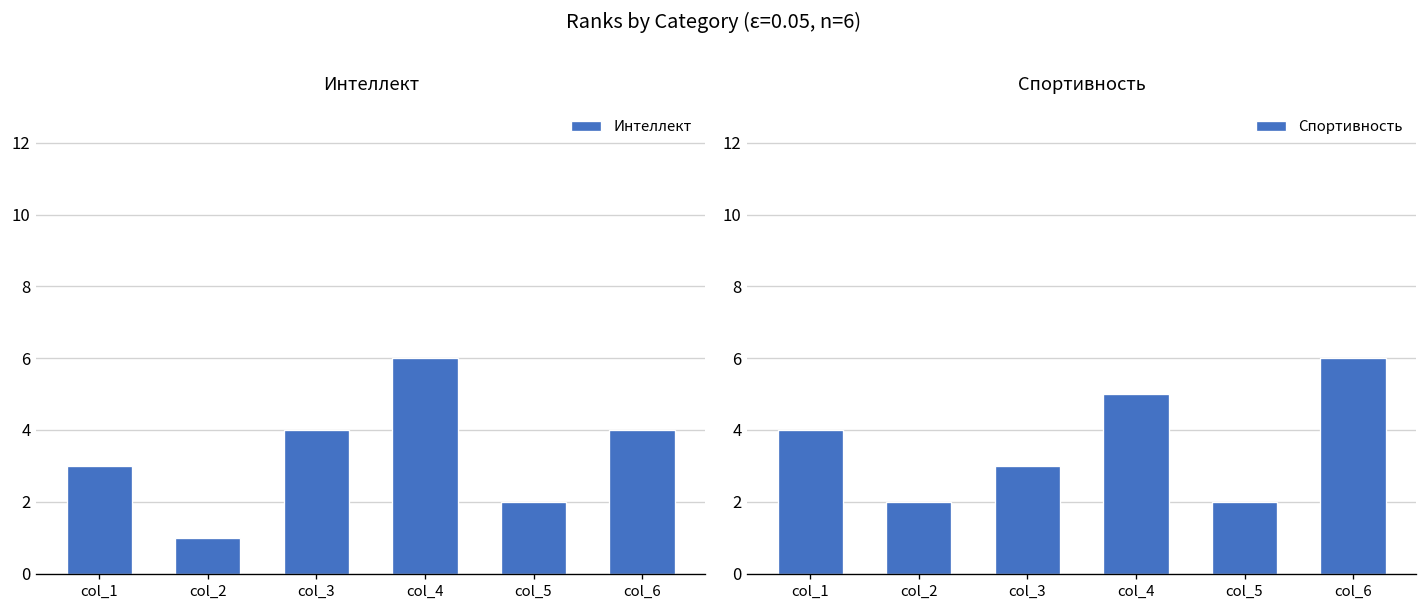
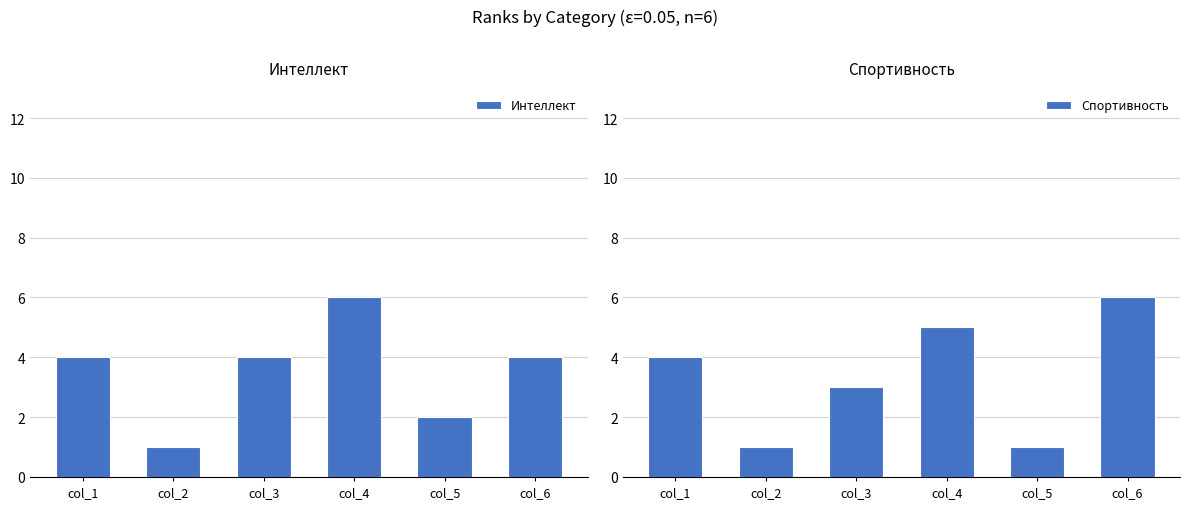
  {
    "Интеллект": {
-     "col_1": 3,
+     "col_1": 4,
      "col_2": 1,
      "col_3": 4,
      "col_4": 6,
      "col_5": 2,
      "col_6": 4
    },
    "Спортивность": {
      "col_1": 4,
-     "col_2": 2,
+     "col_2": 1,
      "col_3": 3,
      "col_4": 5,
-     "col_5": 2,
+     "col_5": 1,
      "col_6": 6
    }
  }
